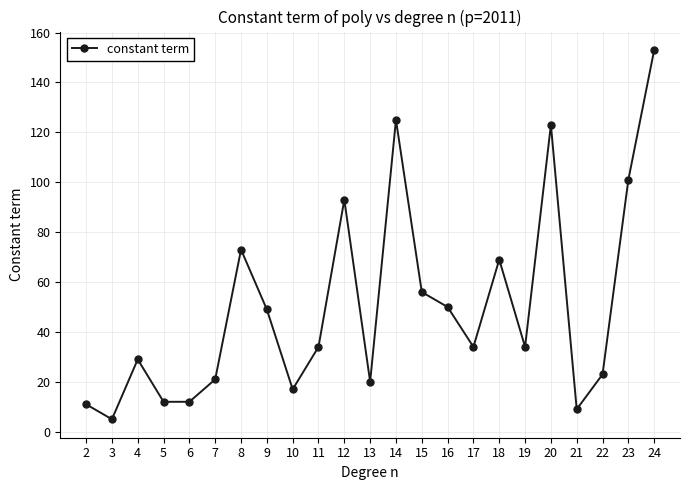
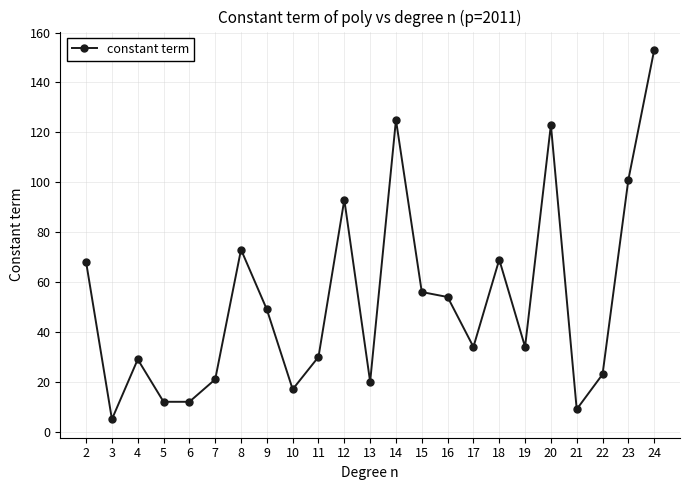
  {
-   "2": 11,
+   "2": 68,
    "3": 5,
    "4": 29,
    "5": 12,
    "6": 12,
    "7": 21,
    "8": 73,
    "9": 49,
    "10": 17,
-   "11": 34,
+   "11": 30,
    "12": 93,
    "13": 20,
    "14": 125,
    "15": 56,
-   "16": 50,
+   "16": 54,
    "17": 34,
    "18": 69,
    "19": 34,
    "20": 123,
    "21": 9,
    "22": 23,
    "23": 101,
    "24": 153
  }
